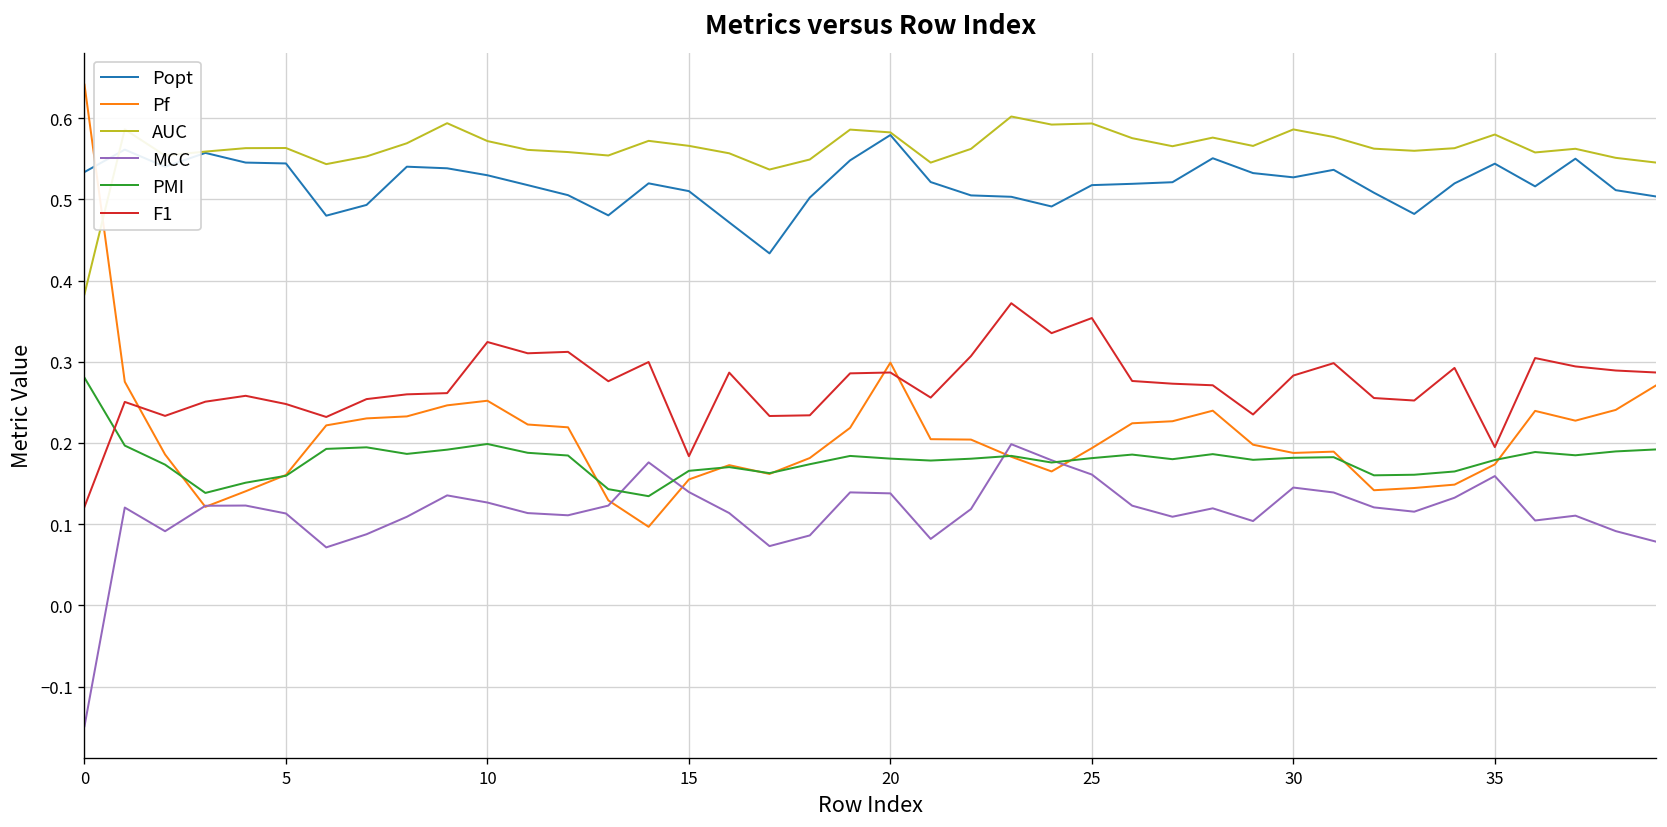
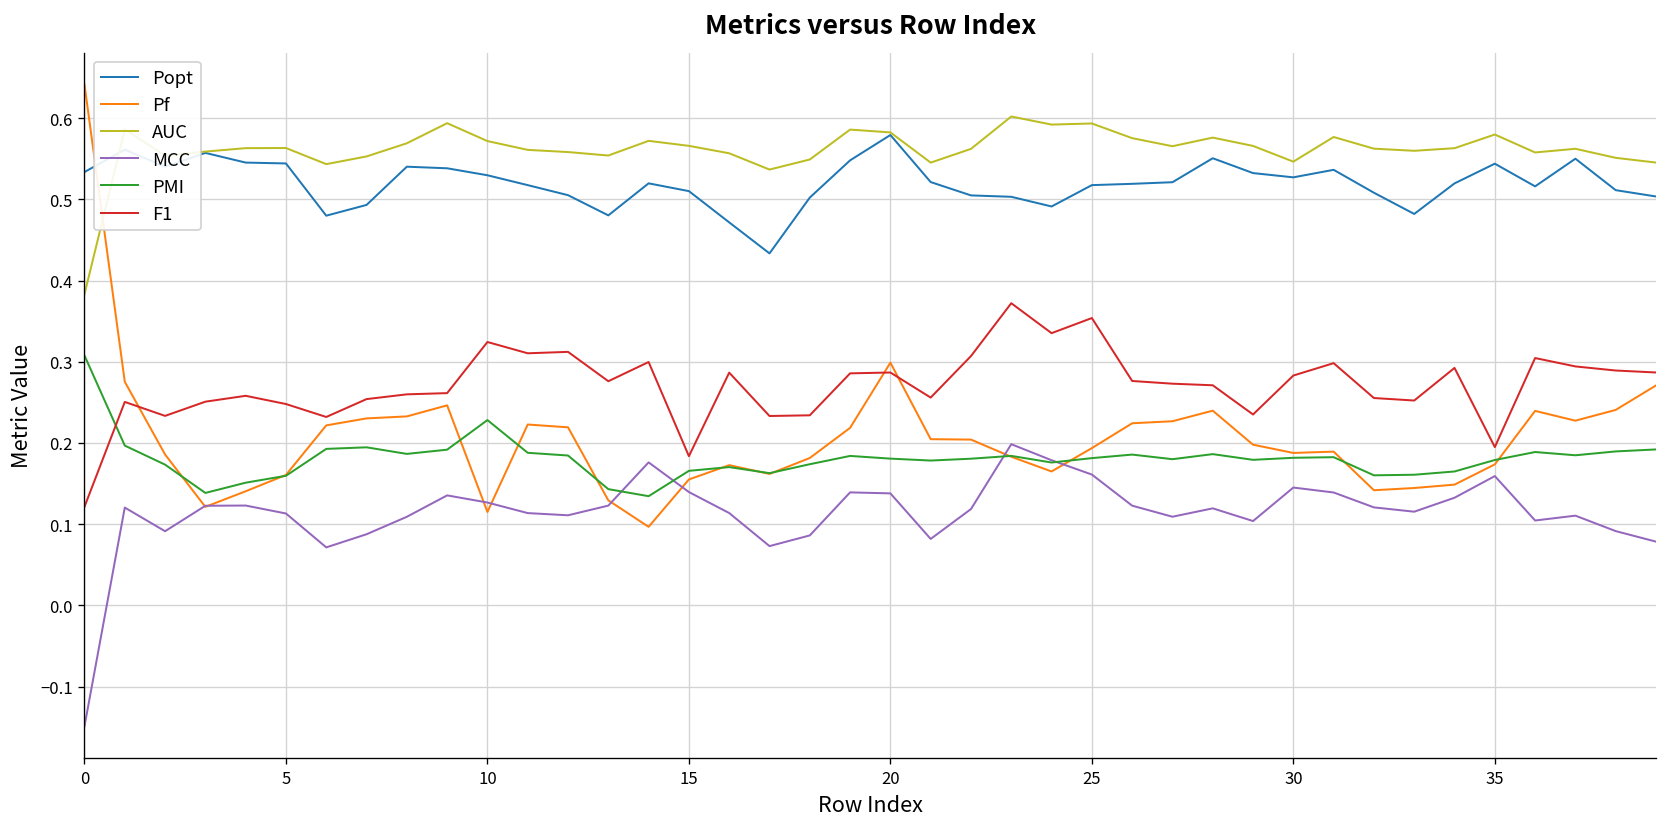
  {
    "Popt": {
      "0": 0.53,
      "5": 0.54,
      "10": 0.53,
      "15": 0.51,
      "25": 0.52,
      "30": 0.53,
      "35": 0.54
    },
    "Pf": {
      "0": 0.64,
-     "10": 0.25,
+     "10": 0.12,
      "15": 0.16,
      "20": 0.30,
      "25": 0.19,
      "30": 0.19,
      "35": 0.17
    },
    "AUC": {
      "0": 0.38,
      "5": 0.56,
      "10": 0.57,
      "15": 0.57,
      "25": 0.59,
-     "30": 0.59,
+     "30": 0.55,
      "35": 0.58
    },
    "MCC": {
      "0": -0.15,
      "5": 0.11,
      "10": 0.13,
      "15": 0.14,
      "20": 0.14,
      "25": 0.16,
      "30": 0.15,
      "35": 0.16
    },
    "PMI": {
-     "0": 0.28,
-     "10": 0.20,
+     "0": 0.31,
+     "10": 0.23,
      "15": 0.17,
      "20": 0.18,
      "25": 0.18,
      "30": 0.18,
      "35": 0.18
    },
    "F1": {
      "0": 0.12,
      "5": 0.25,
      "10": 0.32,
      "15": 0.18,
      "20": 0.29,
      "25": 0.35,
      "30": 0.28,
      "35": 0.19
    }
  }
